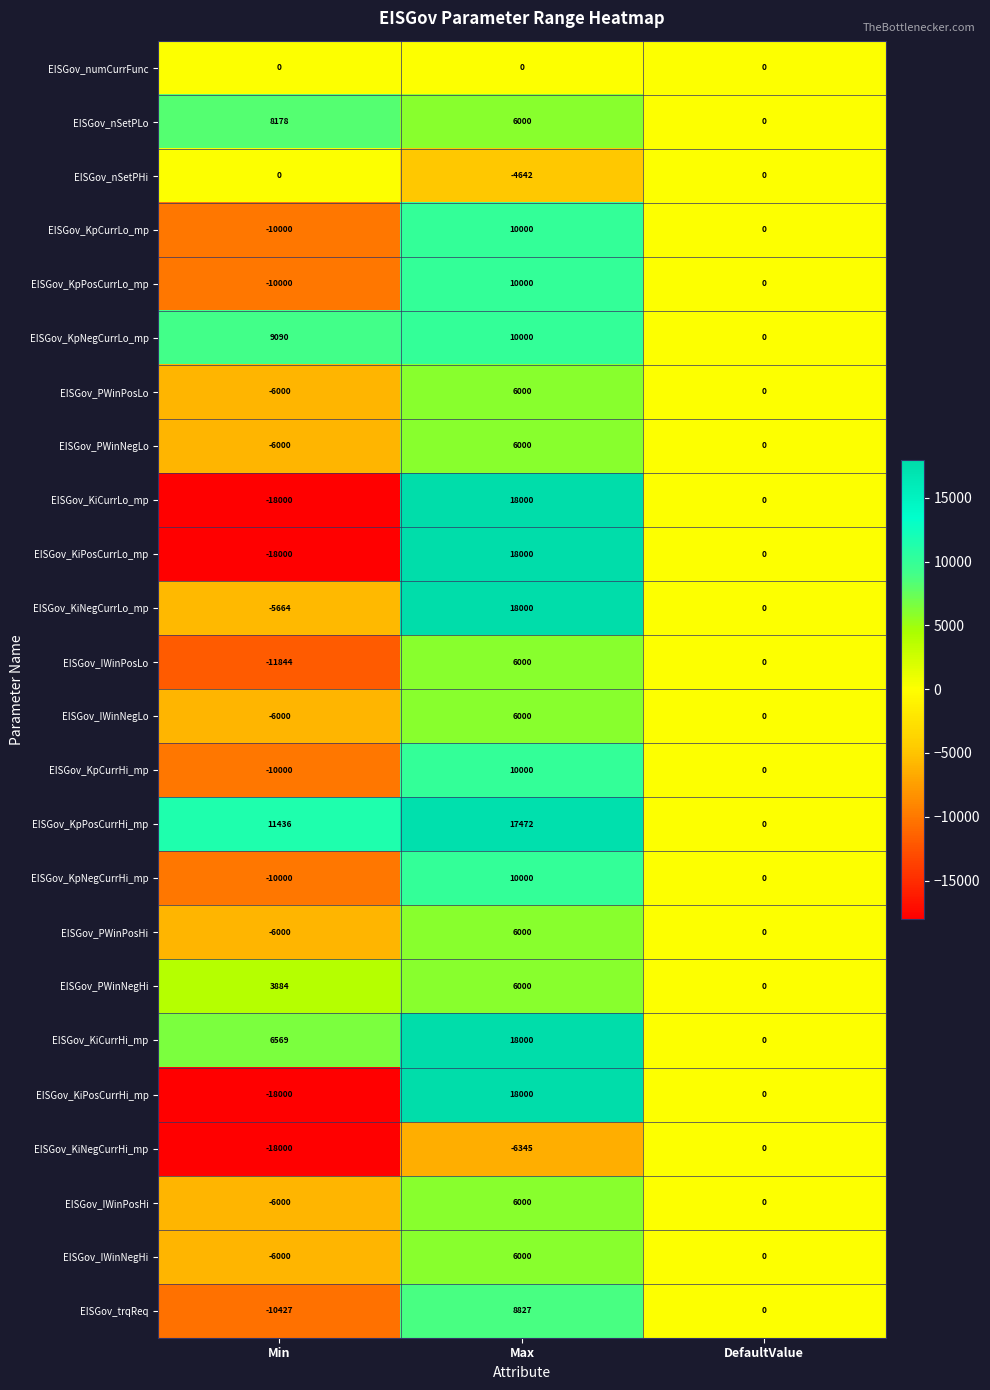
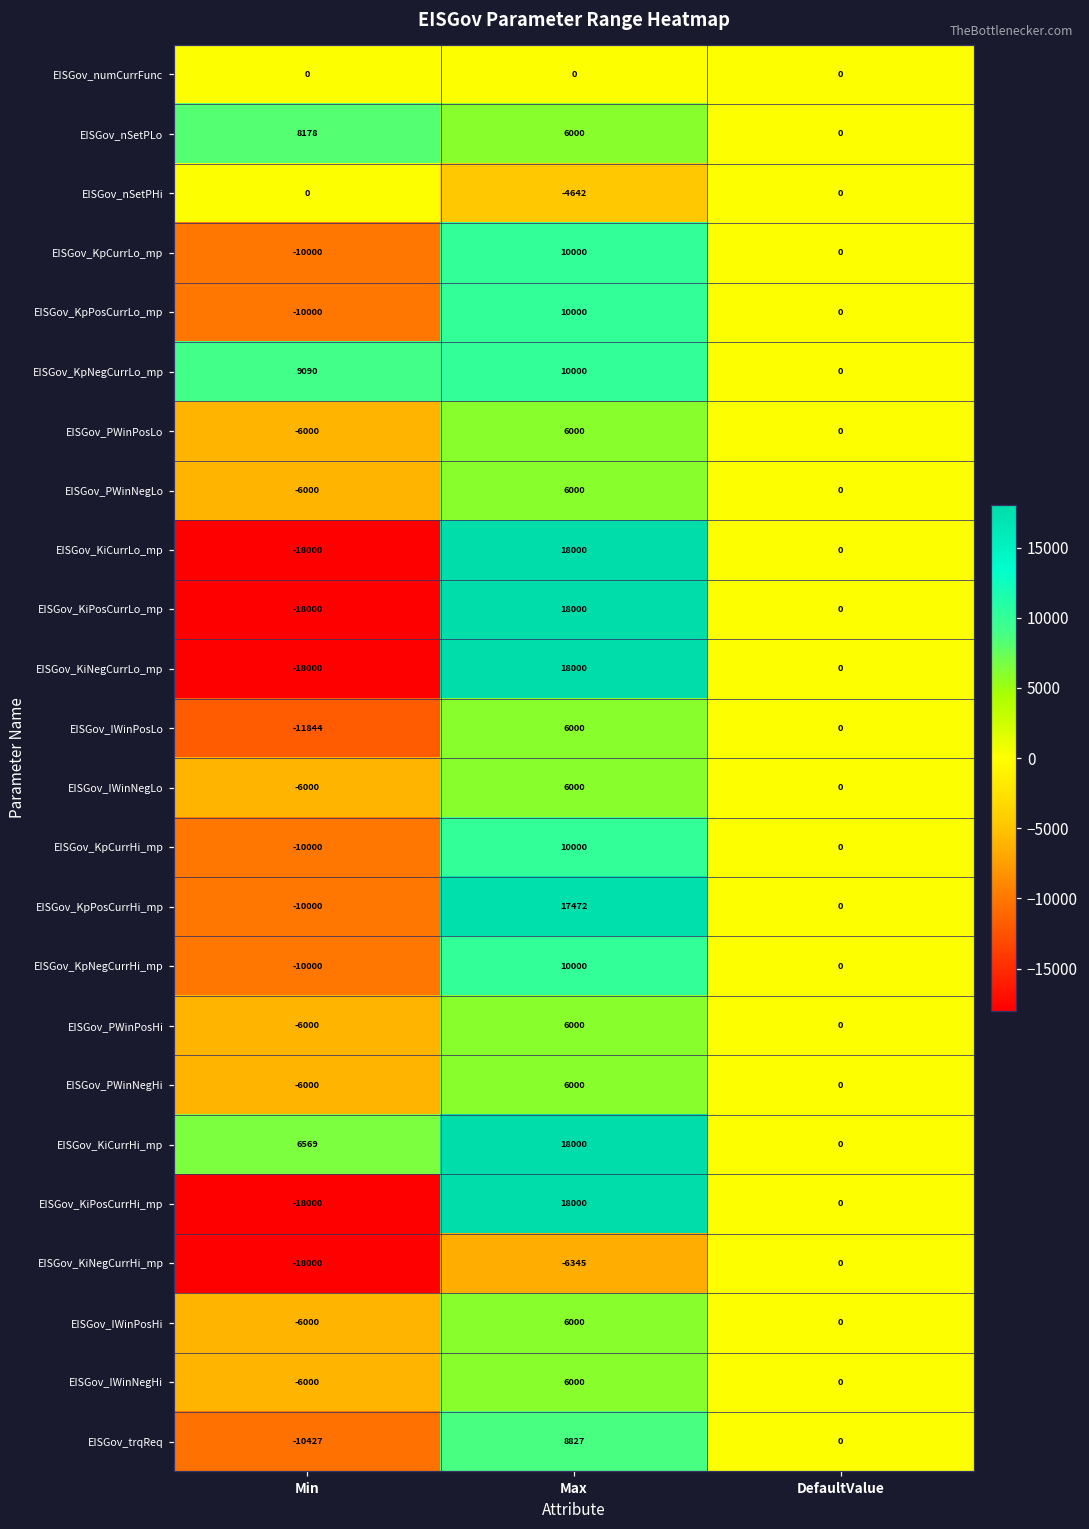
  {
    "EISGov_numCurrFunc": {
      "Min": 0,
      "Max": 0,
      "DefaultValue": 0
    },
    "EISGov_nSetPLo": {
      "Min": 8178,
      "Max": 6000,
      "DefaultValue": 0
    },
    "EISGov_nSetPHi": {
      "Min": 0,
      "Max": -4642,
      "DefaultValue": 0
    },
    "EISGov_KpCurrLo_mp": {
      "Min": -10000,
      "Max": 10000,
      "DefaultValue": 0
    },
    "EISGov_KpPosCurrLo_mp": {
      "Min": -10000,
      "Max": 10000,
      "DefaultValue": 0
    },
    "EISGov_KpNegCurrLo_mp": {
      "Min": 9090,
      "Max": 10000,
      "DefaultValue": 0
    },
    "EISGov_PWinPosLo": {
      "Min": -6000,
      "Max": 6000,
      "DefaultValue": 0
    },
    "EISGov_PWinNegLo": {
      "Min": -6000,
      "Max": 6000,
      "DefaultValue": 0
    },
    "EISGov_KiCurrLo_mp": {
      "Min": -18000,
      "Max": 18000,
      "DefaultValue": 0
    },
    "EISGov_KiPosCurrLo_mp": {
      "Min": -18000,
      "Max": 18000,
      "DefaultValue": 0
    },
    "EISGov_KiNegCurrLo_mp": {
-     "Min": -5664,
+     "Min": -18000,
      "Max": 18000,
      "DefaultValue": 0
    },
    "EISGov_IWinPosLo": {
      "Min": -11844,
      "Max": 6000,
      "DefaultValue": 0
    },
    "EISGov_IWinNegLo": {
      "Min": -6000,
      "Max": 6000,
      "DefaultValue": 0
    },
    "EISGov_KpCurrHi_mp": {
      "Min": -10000,
      "Max": 10000,
      "DefaultValue": 0
    },
    "EISGov_KpPosCurrHi_mp": {
-     "Min": 11436,
+     "Min": -10000,
      "Max": 17472,
      "DefaultValue": 0
    },
    "EISGov_KpNegCurrHi_mp": {
      "Min": -10000,
      "Max": 10000,
      "DefaultValue": 0
    },
    "EISGov_PWinPosHi": {
      "Min": -6000,
      "Max": 6000,
      "DefaultValue": 0
    },
    "EISGov_PWinNegHi": {
-     "Min": 3884,
+     "Min": -6000,
      "Max": 6000,
      "DefaultValue": 0
    },
    "EISGov_KiCurrHi_mp": {
      "Min": 6569,
      "Max": 18000,
      "DefaultValue": 0
    },
    "EISGov_KiPosCurrHi_mp": {
      "Min": -18000,
      "Max": 18000,
      "DefaultValue": 0
    },
    "EISGov_KiNegCurrHi_mp": {
      "Min": -18000,
      "Max": -6345,
      "DefaultValue": 0
    },
    "EISGov_IWinPosHi": {
      "Min": -6000,
      "Max": 6000,
      "DefaultValue": 0
    },
    "EISGov_IWinNegHi": {
      "Min": -6000,
      "Max": 6000,
      "DefaultValue": 0
    },
    "EISGov_trqReq": {
      "Min": -10427,
      "Max": 8827,
      "DefaultValue": 0
    }
  }
